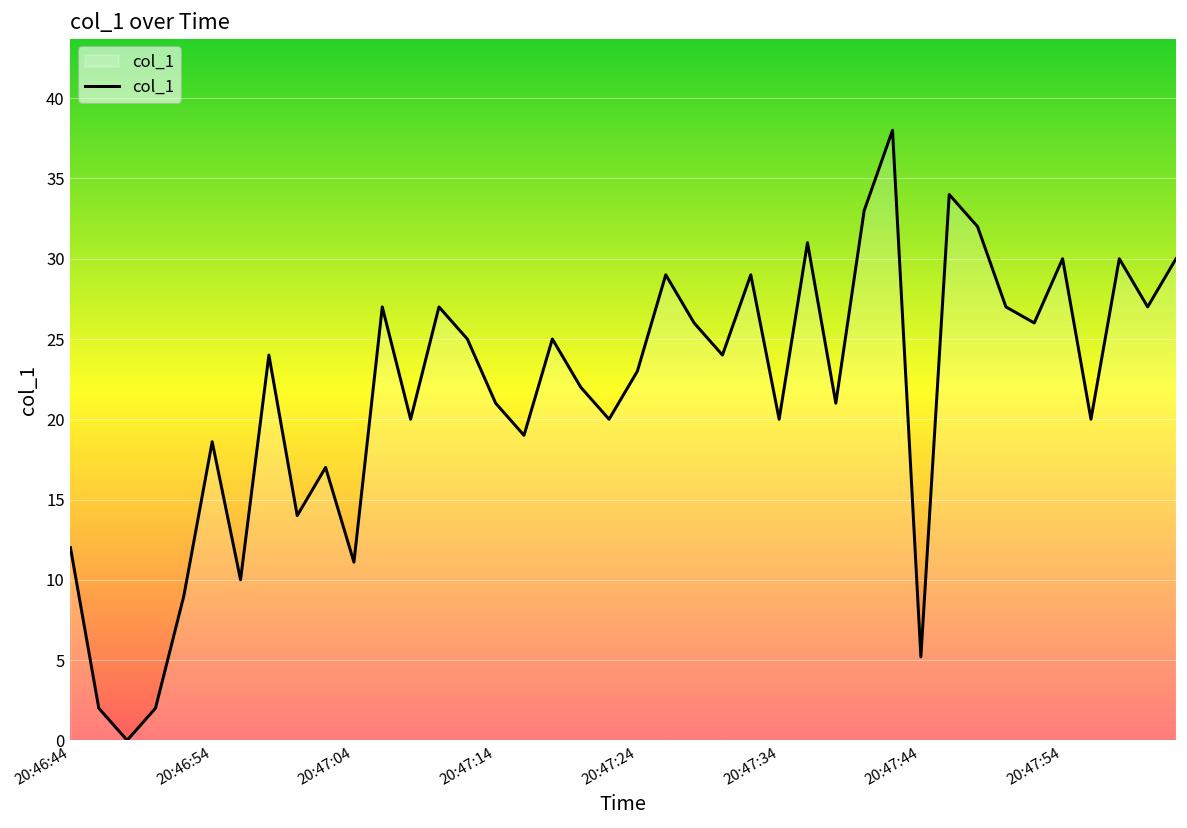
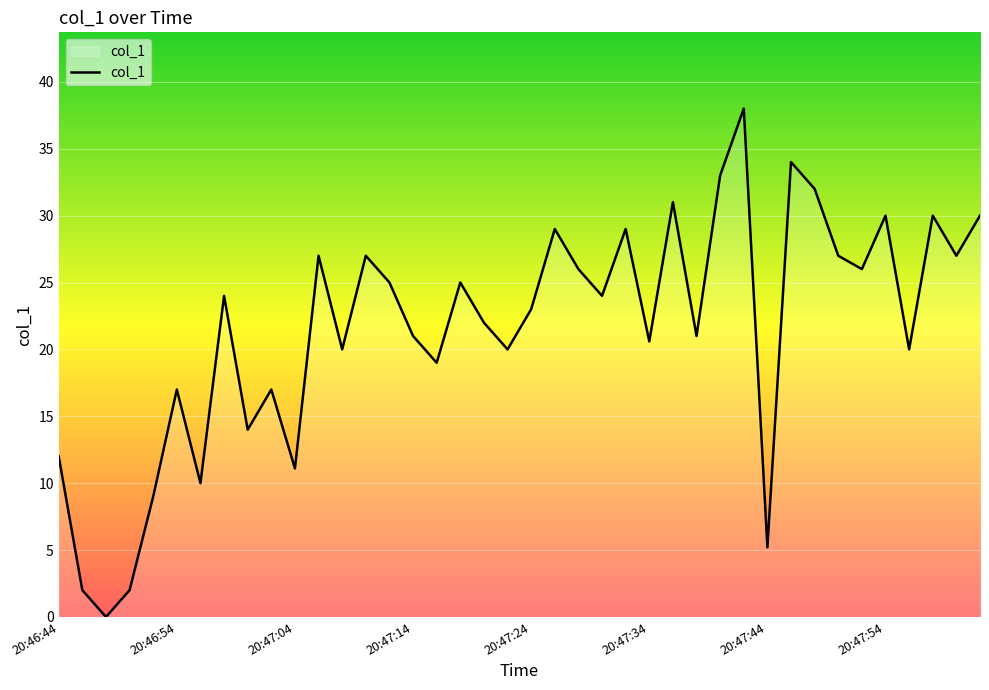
  {
    "20:46:44": 12.0,
-   "20:46:54": 18.6,
+   "20:46:54": 17.0,
    "20:47:04": 11.1,
    "20:47:14": 21.0,
    "20:47:24": 23.0,
-   "20:47:34": 20.0,
+   "20:47:34": 20.6,
    "20:47:44": 5.2,
    "20:47:54": 30.0
  }
